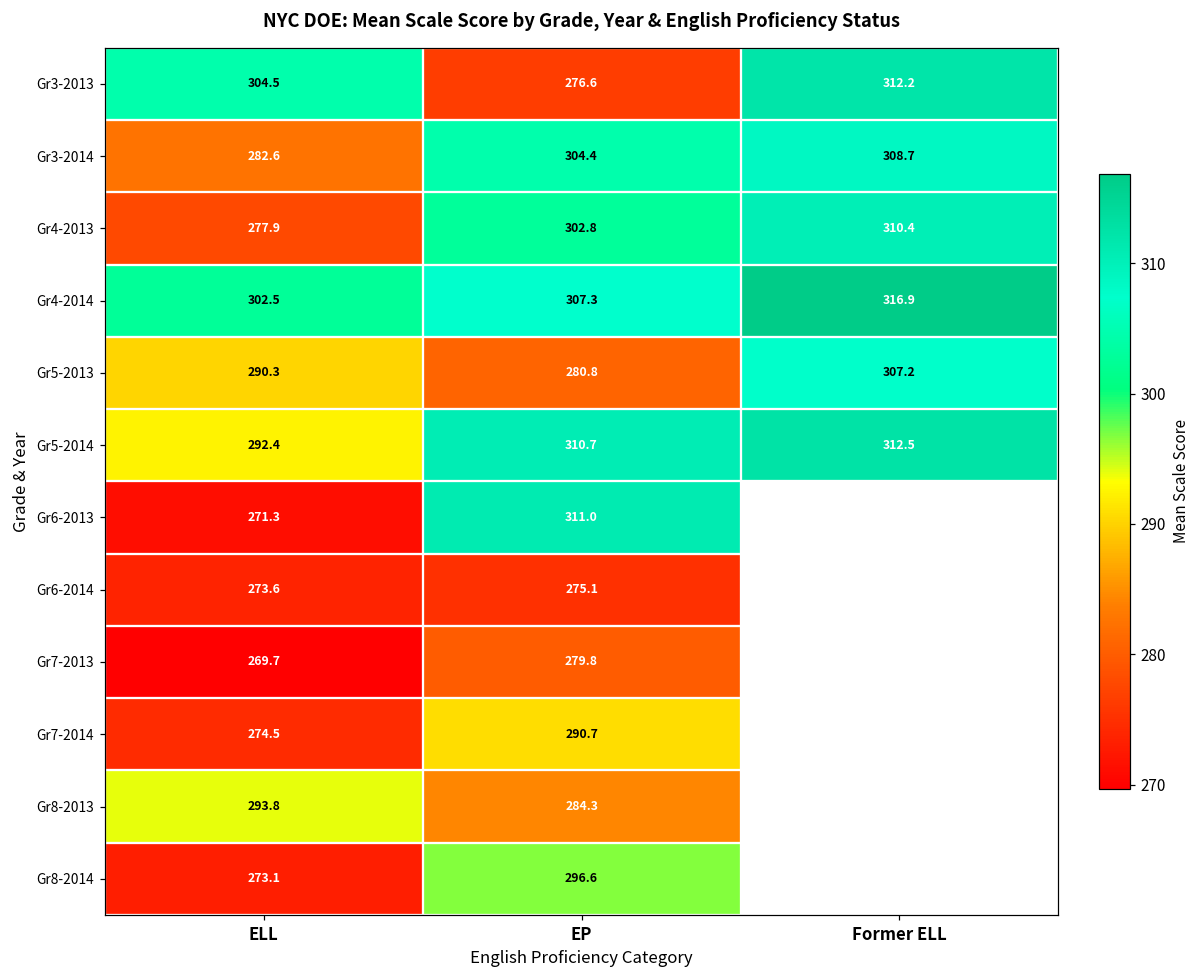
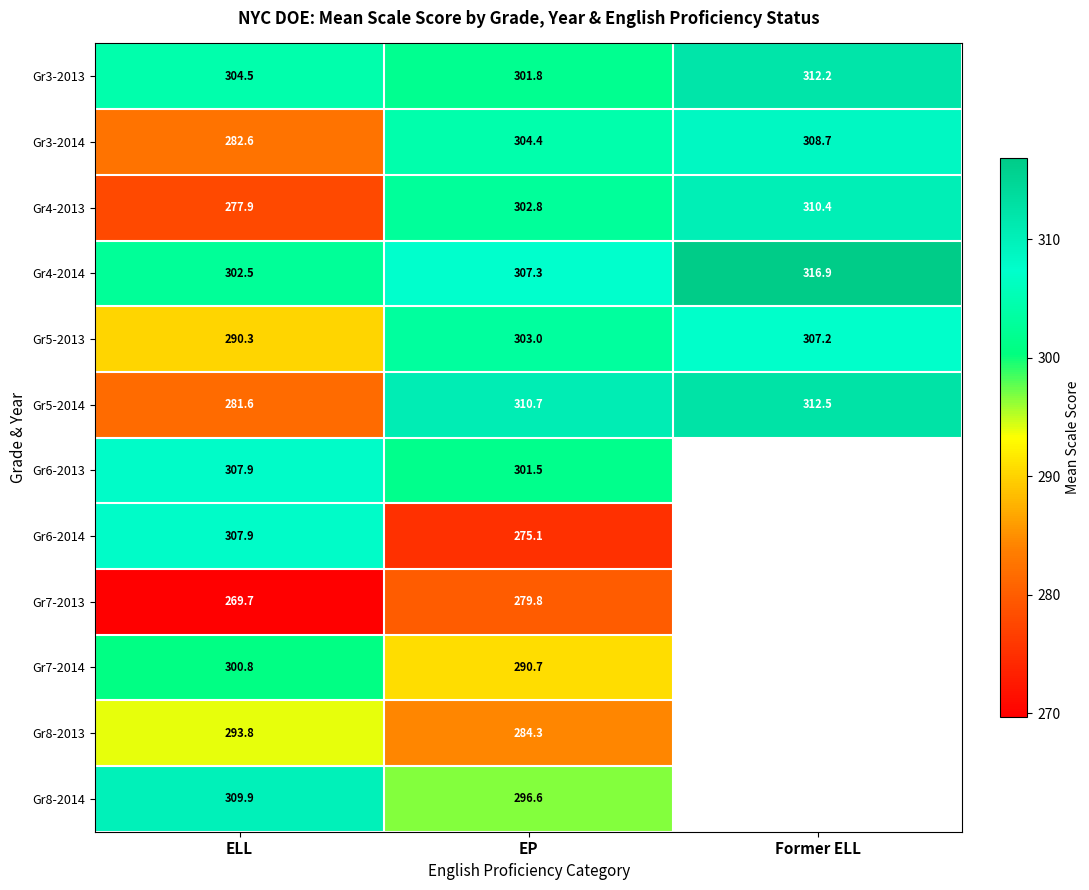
  {
    "Gr3-2013": {
      "ELL": 304.5,
-     "EP": 276.6,
+     "EP": 301.8,
      "Former ELL": 312.2
    },
    "Gr3-2014": {
      "ELL": 282.6,
      "EP": 304.4,
      "Former ELL": 308.7
    },
    "Gr4-2013": {
      "ELL": 277.9,
      "EP": 302.8,
      "Former ELL": 310.4
    },
    "Gr4-2014": {
      "ELL": 302.5,
      "EP": 307.3,
      "Former ELL": 316.9
    },
    "Gr5-2013": {
      "ELL": 290.3,
-     "EP": 280.8,
+     "EP": 303.0,
      "Former ELL": 307.2
    },
    "Gr5-2014": {
-     "ELL": 292.4,
+     "ELL": 281.6,
      "EP": 310.7,
      "Former ELL": 312.5
    },
    "Gr6-2013": {
-     "ELL": 271.3,
-     "EP": 311.0
+     "ELL": 307.9,
+     "EP": 301.5
    },
    "Gr6-2014": {
-     "ELL": 273.6,
+     "ELL": 307.9,
      "EP": 275.1
    },
    "Gr7-2013": {
      "ELL": 269.7,
      "EP": 279.8
    },
    "Gr7-2014": {
-     "ELL": 274.5,
+     "ELL": 300.8,
      "EP": 290.7
    },
    "Gr8-2013": {
      "ELL": 293.8,
      "EP": 284.3
    },
    "Gr8-2014": {
-     "ELL": 273.1,
+     "ELL": 309.9,
      "EP": 296.6
    }
  }
